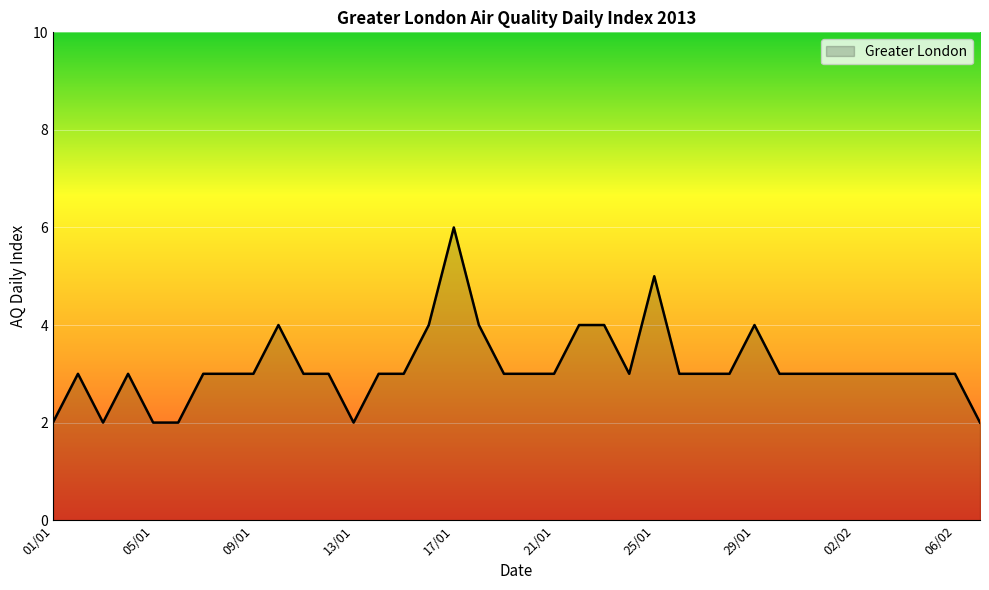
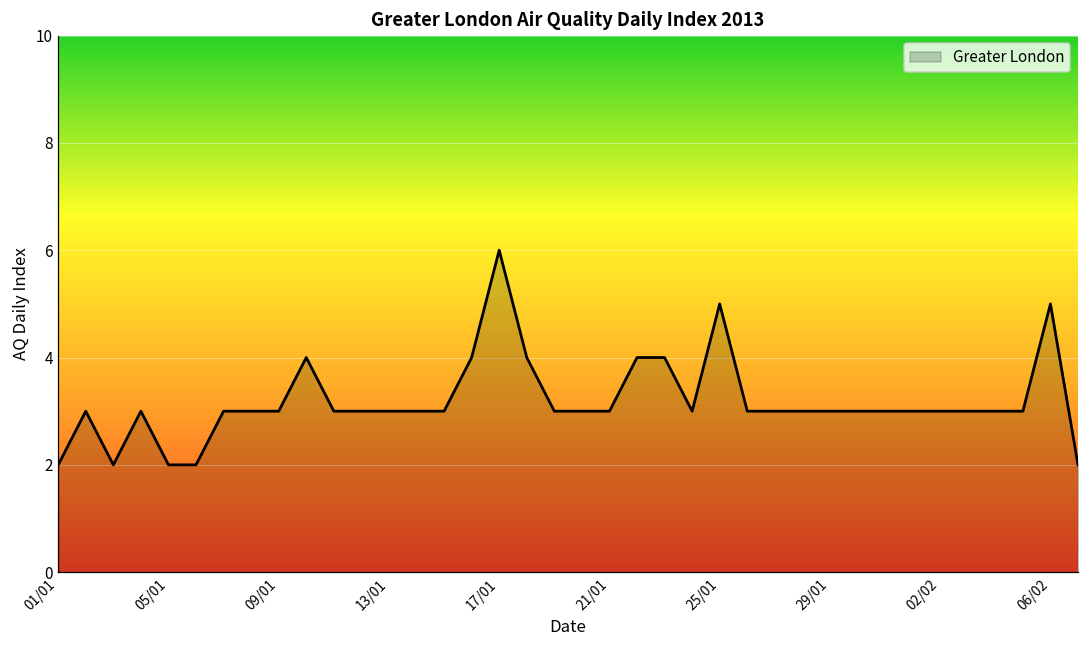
  {
    "01/01": 2,
    "05/01": 2,
    "09/01": 3,
-   "13/01": 2,
+   "13/01": 3,
    "17/01": 6,
    "21/01": 3,
    "25/01": 5,
-   "29/01": 4,
+   "29/01": 3,
    "02/02": 3,
-   "06/02": 3
+   "06/02": 5
  }
